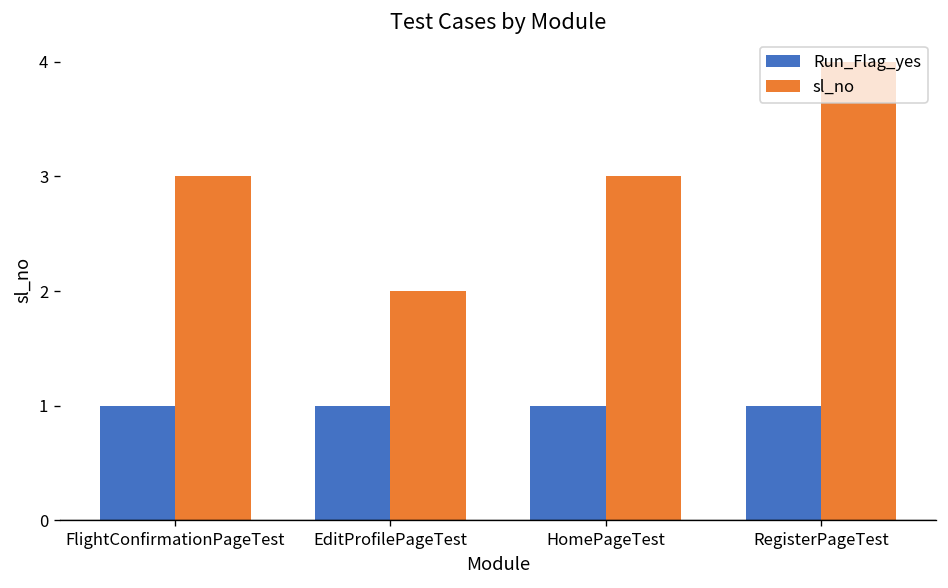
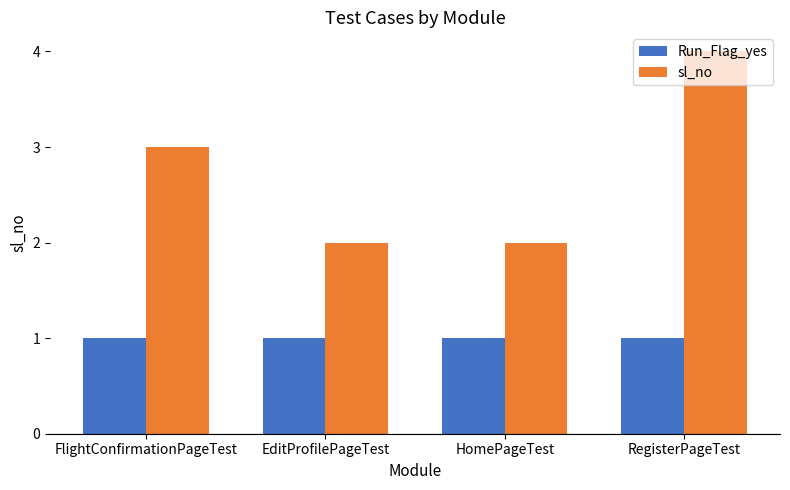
  {
    "Run_Flag_yes": {
      "FlightConfirmationPageTest": 1,
      "EditProfilePageTest": 1,
      "HomePageTest": 1,
      "RegisterPageTest": 1
    },
    "sl_no": {
      "FlightConfirmationPageTest": 3,
      "EditProfilePageTest": 2,
-     "HomePageTest": 3
+     "HomePageTest": 2
    }
  }
